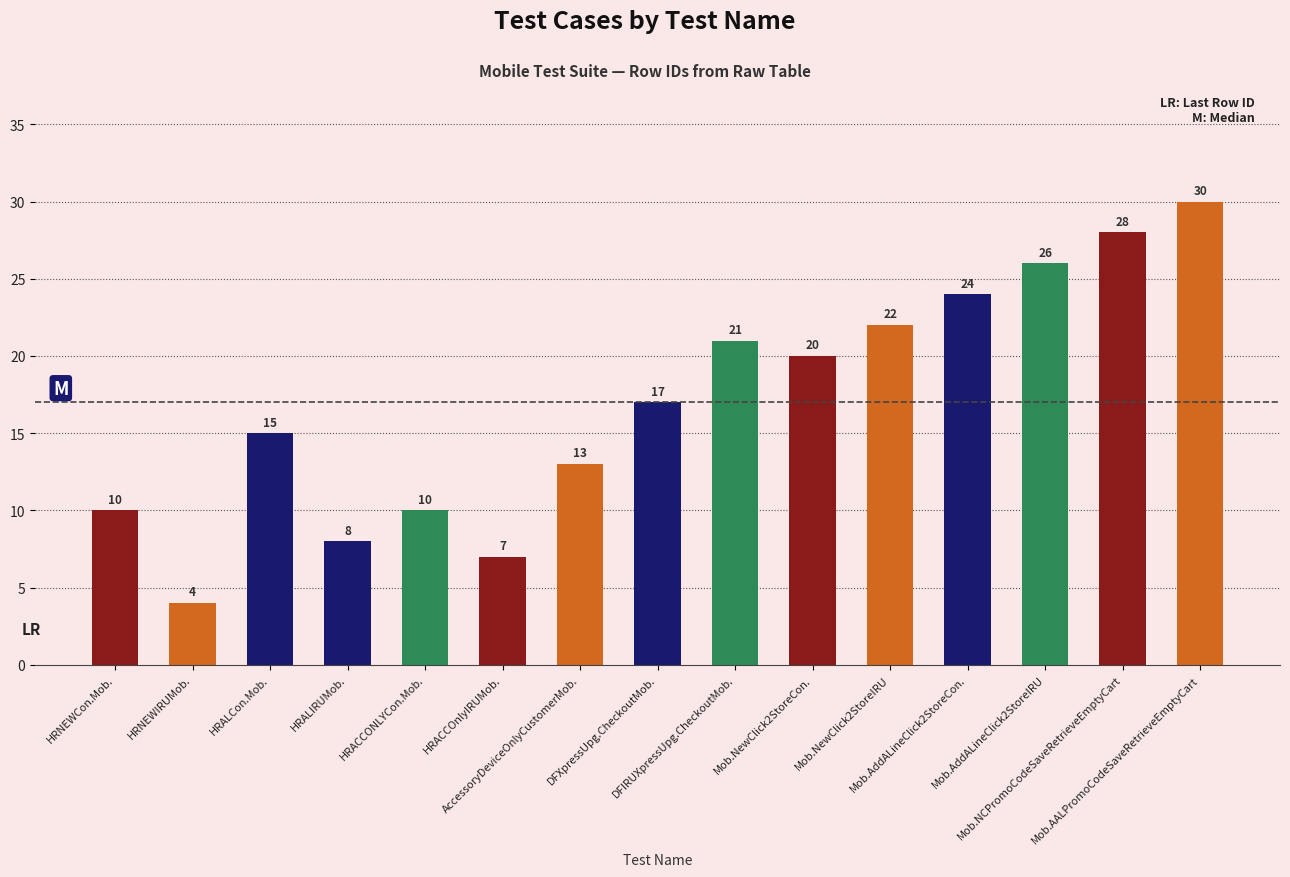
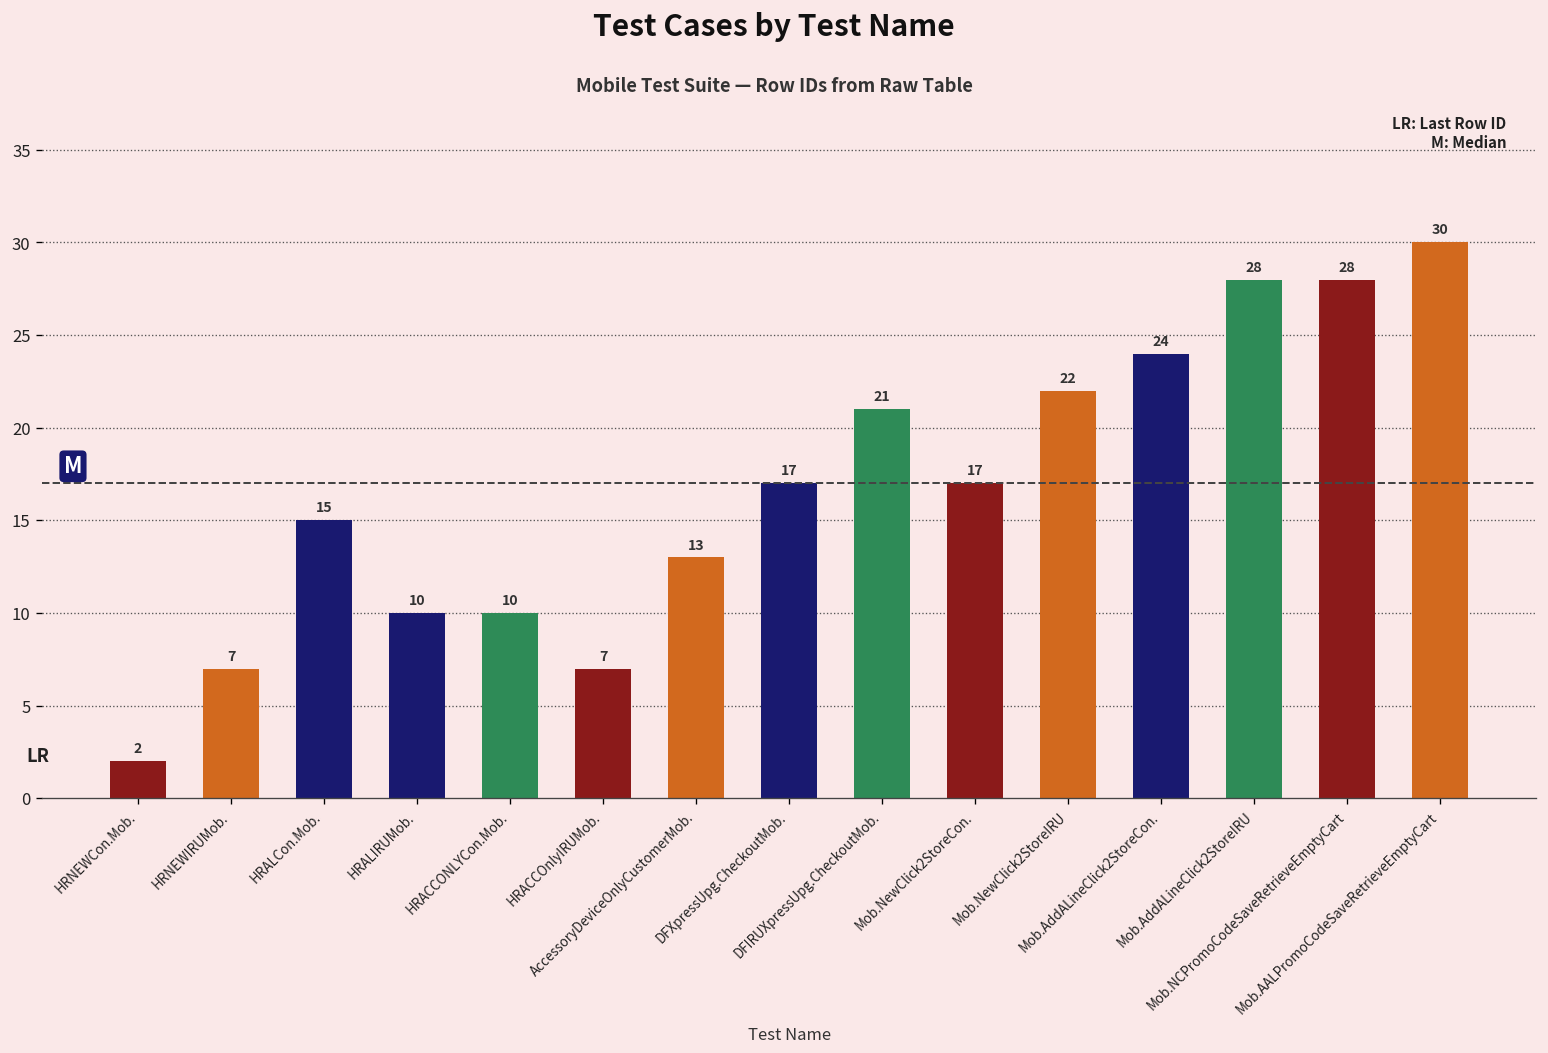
  {
-   "HRNEWCon.Mob.": 10,
-   "HRNEWIRUMob.": 4,
+   "HRNEWCon.Mob.": 2,
+   "HRNEWIRUMob.": 7,
    "HRALCon.Mob.": 15,
-   "HRALIRUMob.": 8,
+   "HRALIRUMob.": 10,
    "HRACCONLYCon.Mob.": 10,
    "HRACCOnlyIRUMob.": 7,
    "AccessoryDeviceOnlyCustomerMob.": 13,
    "DFXpressUpg.CheckoutMob.": 17,
    "DFIRUXpressUpg.CheckoutMob.": 21,
-   "Mob.NewClick2StoreCon.": 20,
+   "Mob.NewClick2StoreCon.": 17,
    "Mob.NewClick2StoreIRU": 22,
    "Mob.AddALineClick2StoreCon.": 24,
-   "Mob.AddALineClick2StoreIRU": 26,
+   "Mob.AddALineClick2StoreIRU": 28,
    "Mob.NCPromoCodeSaveRetrieveEmptyCart": 28,
    "Mob.AALPromoCodeSaveRetrieveEmptyCart": 30
  }
